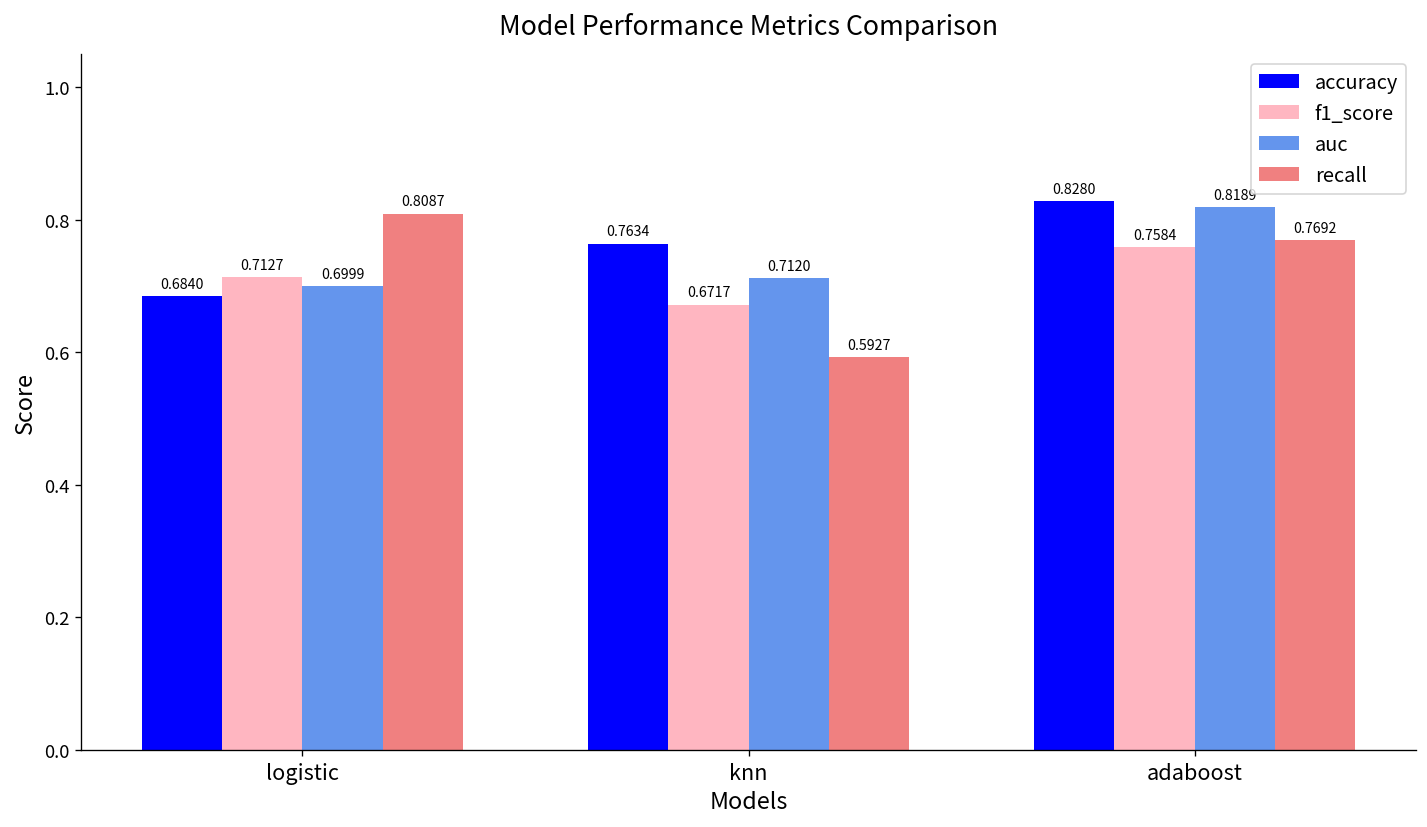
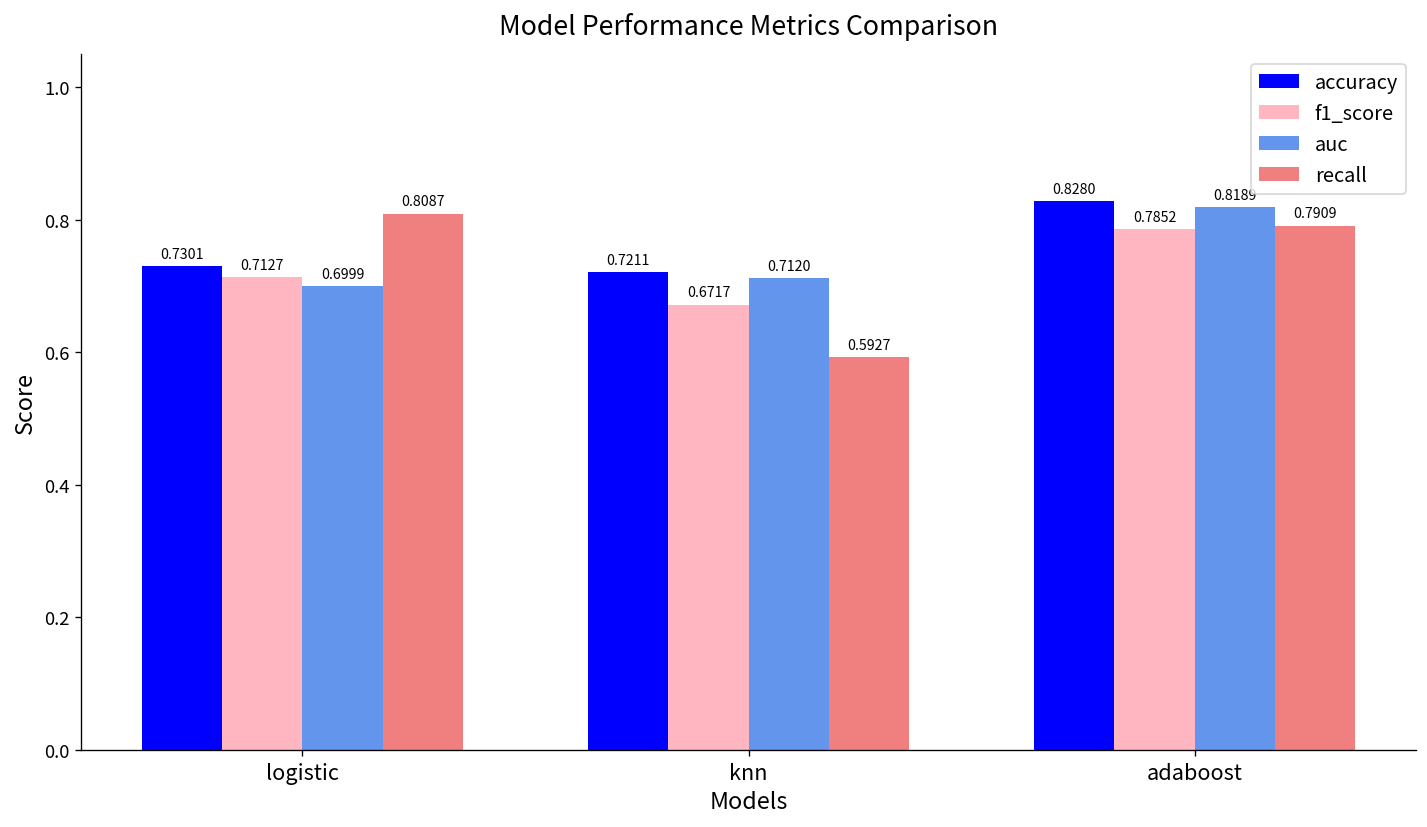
  {
    "accuracy": {
-     "logistic": 0.6840,
-     "knn": 0.7634,
+     "logistic": 0.7301,
+     "knn": 0.7211,
      "adaboost": 0.8280
    },
    "f1_score": {
      "logistic": 0.7127,
      "knn": 0.6717,
-     "adaboost": 0.7584
+     "adaboost": 0.7852
    },
    "auc": {
      "logistic": 0.6999,
      "knn": 0.7120
    },
    "recall": {
      "logistic": 0.8087,
      "knn": 0.5927,
-     "adaboost": 0.7692
+     "adaboost": 0.7909
    }
  }
